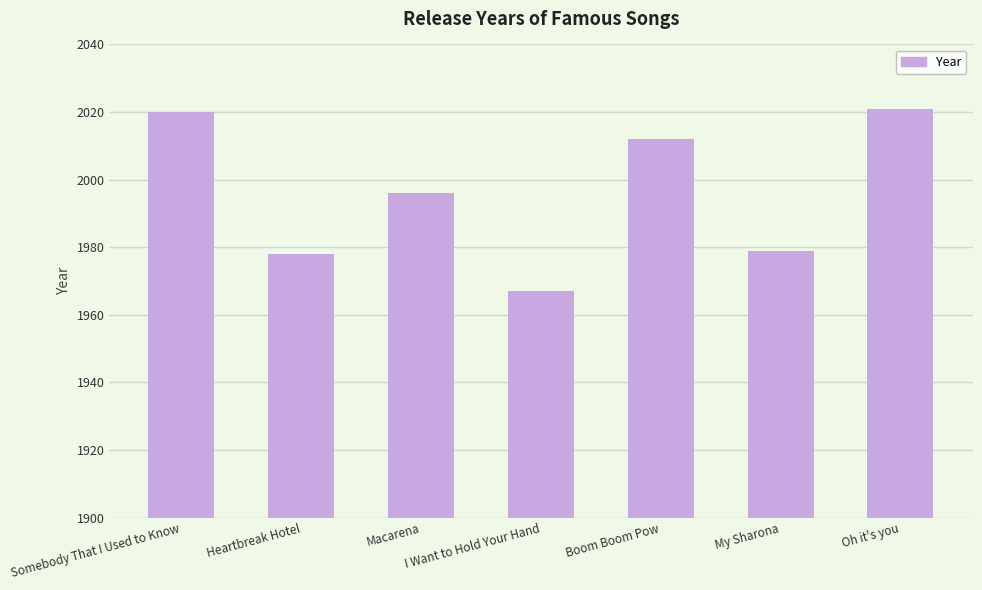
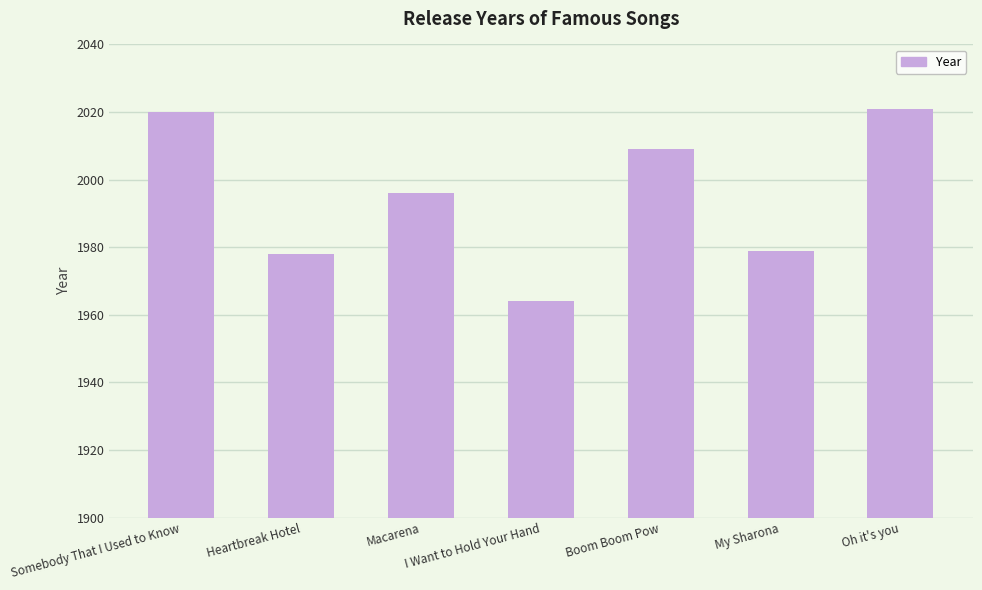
  {
    "Somebody That I Used to Know": 2020,
    "Heartbreak Hotel": 1978,
    "Macarena": 1996,
-   "I Want to Hold Your Hand": 1967,
-   "Boom Boom Pow": 2012,
+   "I Want to Hold Your Hand": 1964,
+   "Boom Boom Pow": 2009,
    "My Sharona": 1979,
    "Oh it's you": 2021
  }
